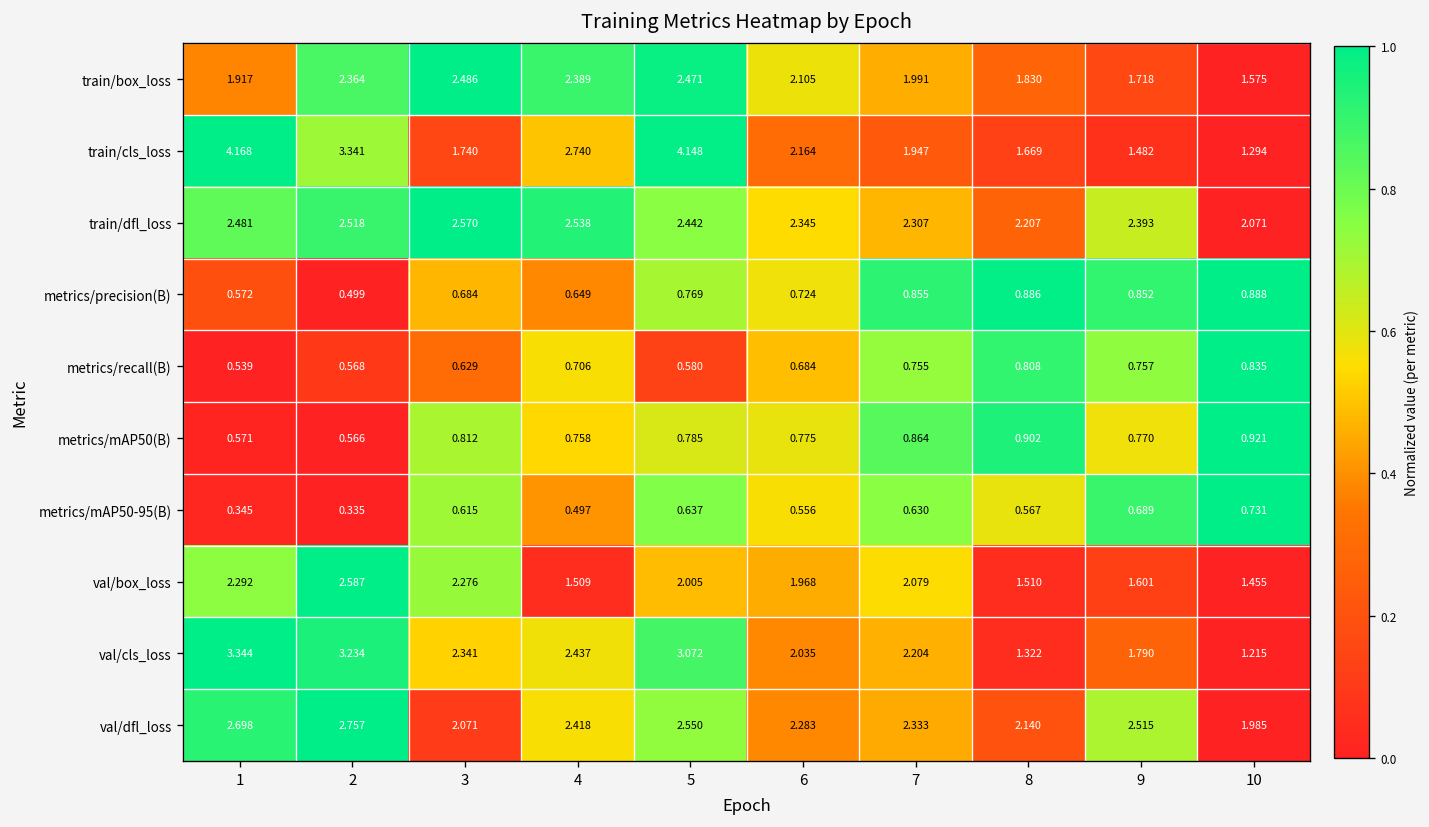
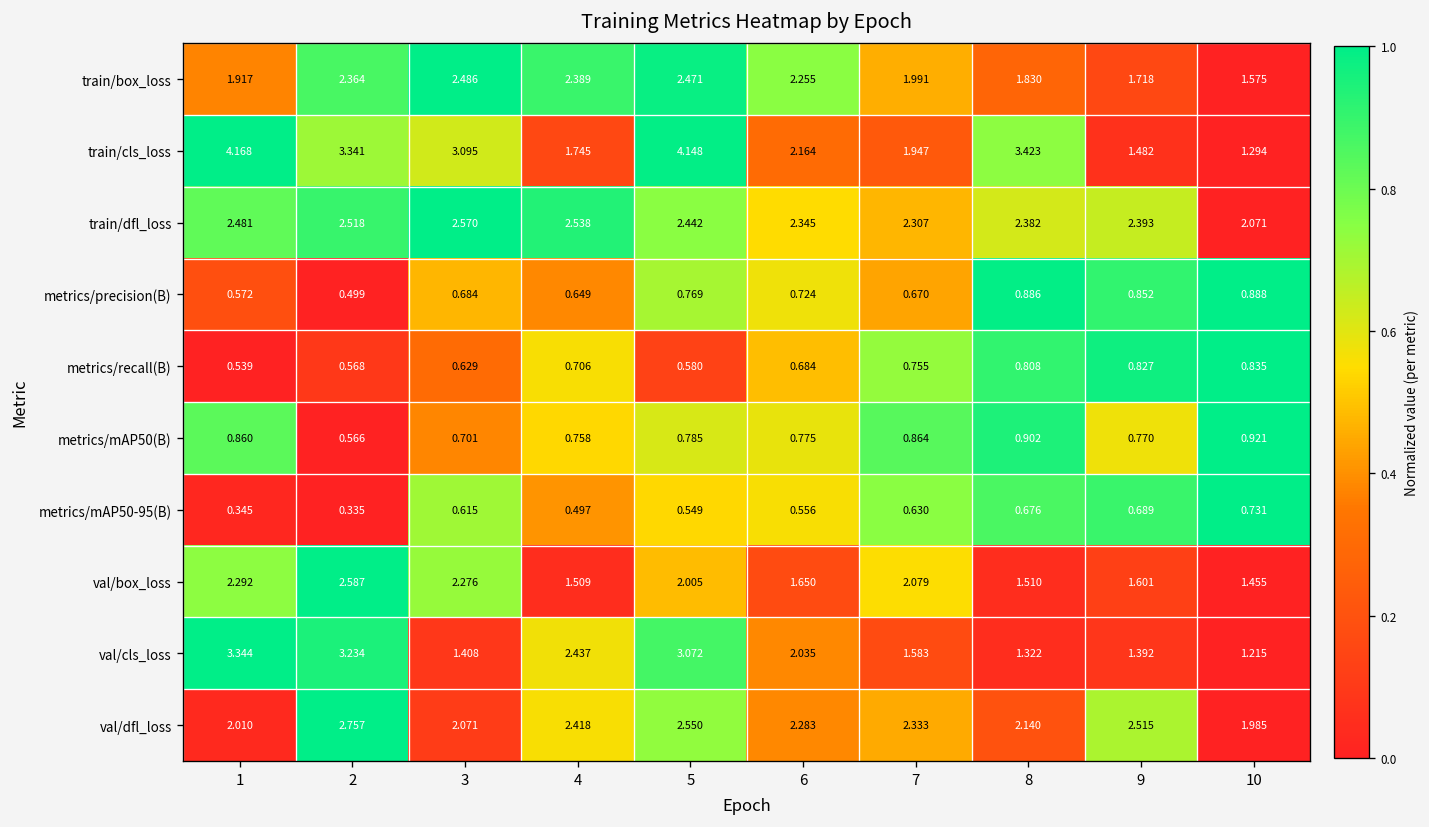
  {
    "train/box_loss": {
      "1": 1.917,
      "2": 2.364,
      "3": 2.486,
      "4": 2.389,
      "5": 2.471,
-     "6": 2.105,
+     "6": 2.255,
      "7": 1.991,
      "8": 1.830,
      "9": 1.718,
      "10": 1.575
    },
    "train/cls_loss": {
      "1": 4.168,
      "2": 3.341,
-     "3": 1.740,
-     "4": 2.740,
+     "3": 3.095,
+     "4": 1.745,
      "5": 4.148,
      "6": 2.164,
      "7": 1.947,
-     "8": 1.669,
+     "8": 3.423,
      "9": 1.482,
      "10": 1.294
    },
    "train/dfl_loss": {
      "1": 2.481,
      "2": 2.518,
      "3": 2.570,
      "4": 2.538,
      "5": 2.442,
      "6": 2.345,
      "7": 2.307,
-     "8": 2.207,
+     "8": 2.382,
      "9": 2.393,
      "10": 2.071
    },
    "metrics/precision(B)": {
      "1": 0.572,
      "2": 0.499,
      "3": 0.684,
      "4": 0.649,
      "5": 0.769,
      "6": 0.724,
-     "7": 0.855,
+     "7": 0.670,
      "8": 0.886,
      "9": 0.852,
      "10": 0.888
    },
    "metrics/recall(B)": {
      "1": 0.539,
      "2": 0.568,
      "3": 0.629,
      "4": 0.706,
      "5": 0.580,
      "6": 0.684,
      "7": 0.755,
      "8": 0.808,
-     "9": 0.757,
+     "9": 0.827,
      "10": 0.835
    },
    "metrics/mAP50(B)": {
-     "1": 0.571,
+     "1": 0.860,
      "2": 0.566,
-     "3": 0.812,
+     "3": 0.701,
      "4": 0.758,
      "5": 0.785,
      "6": 0.775,
      "7": 0.864,
      "8": 0.902,
      "9": 0.770,
      "10": 0.921
    },
    "metrics/mAP50-95(B)": {
      "1": 0.345,
      "2": 0.335,
      "3": 0.615,
      "4": 0.497,
-     "5": 0.637,
+     "5": 0.549,
      "6": 0.556,
      "7": 0.630,
-     "8": 0.567,
+     "8": 0.676,
      "9": 0.689,
      "10": 0.731
    },
    "val/box_loss": {
      "1": 2.292,
      "2": 2.587,
      "3": 2.276,
      "4": 1.509,
      "5": 2.005,
-     "6": 1.968,
+     "6": 1.650,
      "7": 2.079,
      "8": 1.510,
      "9": 1.601,
      "10": 1.455
    },
    "val/cls_loss": {
      "1": 3.344,
      "2": 3.234,
-     "3": 2.341,
+     "3": 1.408,
      "4": 2.437,
      "5": 3.072,
      "6": 2.035,
-     "7": 2.204,
+     "7": 1.583,
      "8": 1.322,
-     "9": 1.790,
+     "9": 1.392,
      "10": 1.215
    },
    "val/dfl_loss": {
-     "1": 2.698,
+     "1": 2.010,
      "2": 2.757,
      "3": 2.071,
      "4": 2.418,
      "5": 2.550,
      "6": 2.283,
      "7": 2.333,
      "8": 2.140,
      "9": 2.515,
      "10": 1.985
    }
  }
